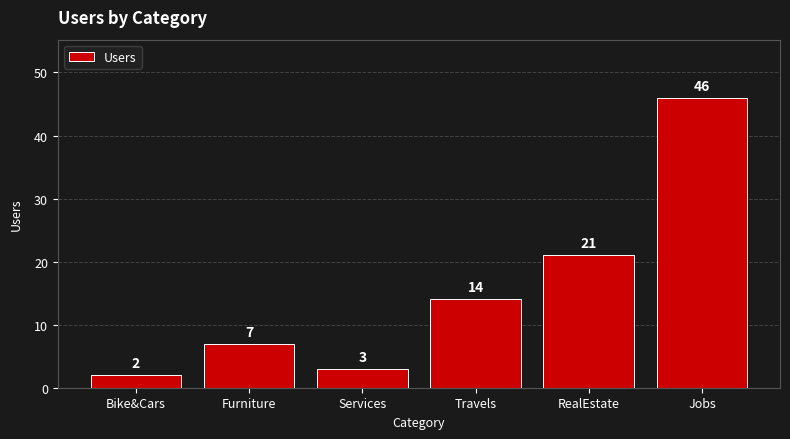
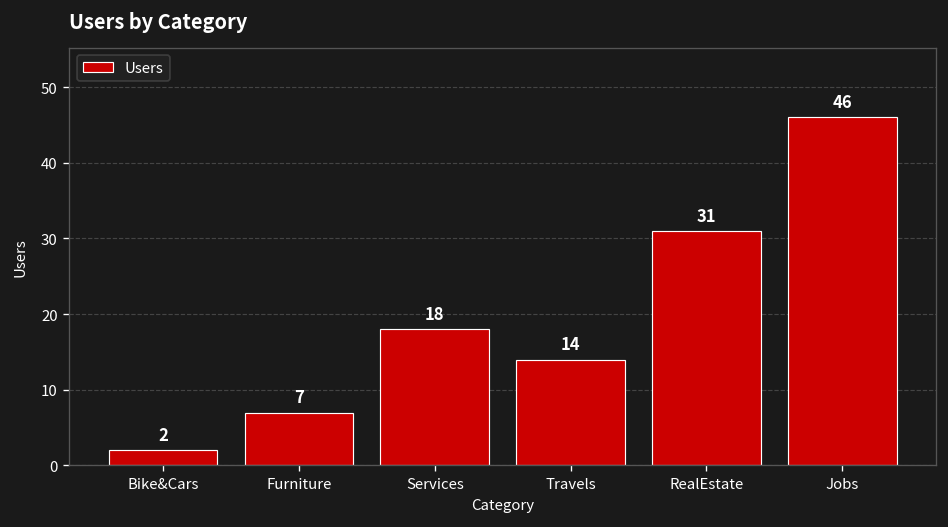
  {
    "Bike&Cars": 2,
    "Furniture": 7,
-   "Services": 3,
+   "Services": 18,
    "Travels": 14,
-   "RealEstate": 21,
+   "RealEstate": 31,
    "Jobs": 46
  }
